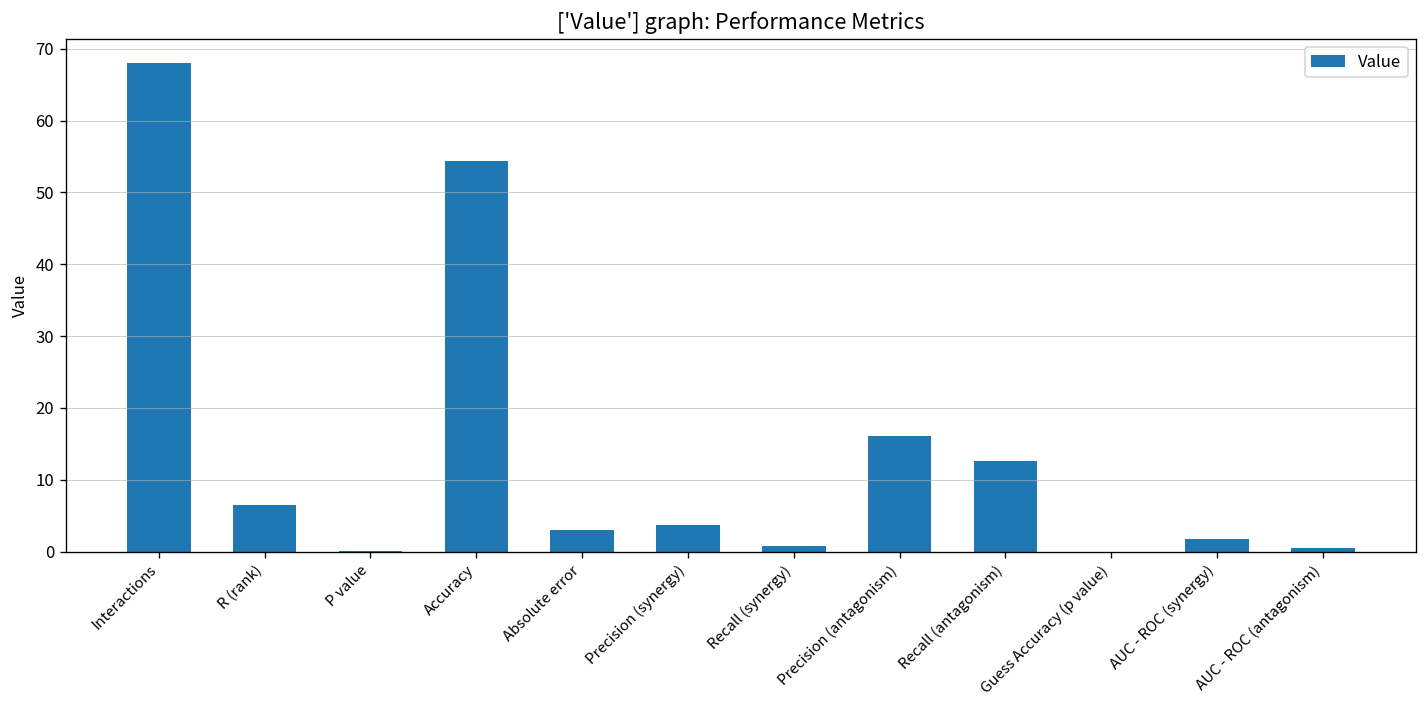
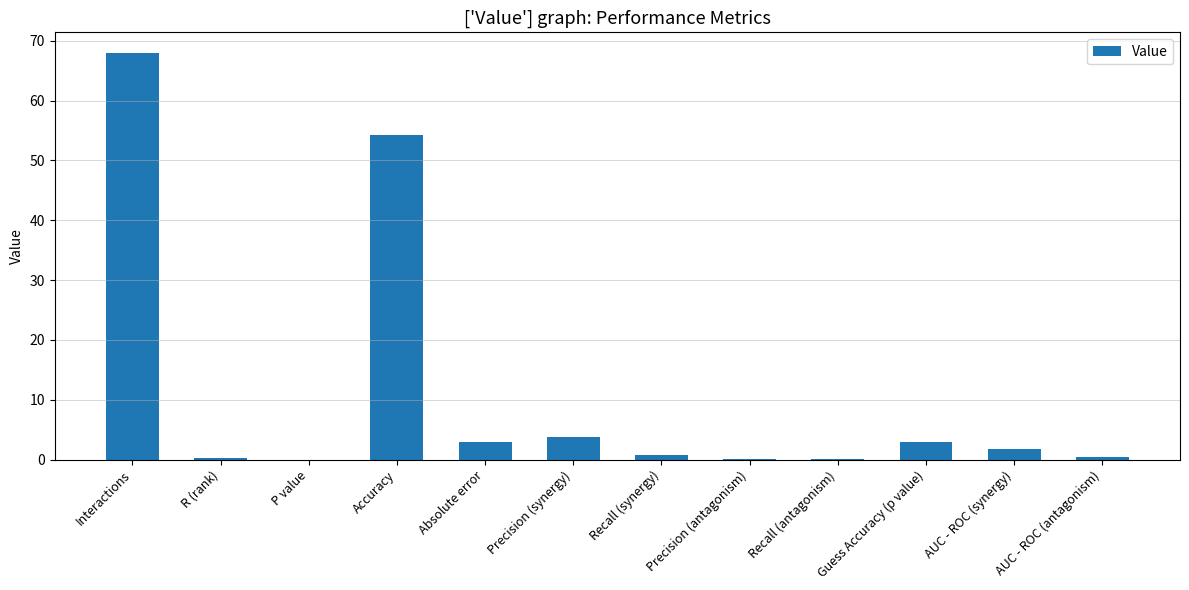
  {
    "Interactions": 68,
-   "R (rank)": 6,
+   "R (rank)": 0,
    "Accuracy": 54,
    "Absolute error": 3,
    "Precision (synergy)": 4,
    "Recall (synergy)": 1,
-   "Precision (antagonism)": 16,
-   "Recall (antagonism)": 13,
-   "Guess Accuracy (p value)": 0,
+   "Precision (antagonism)": 0,
+   "Recall (antagonism)": 0,
+   "Guess Accuracy (p value)": 3,
    "AUC - ROC (synergy)": 2,
    "AUC - ROC (antagonism)": 0
  }
